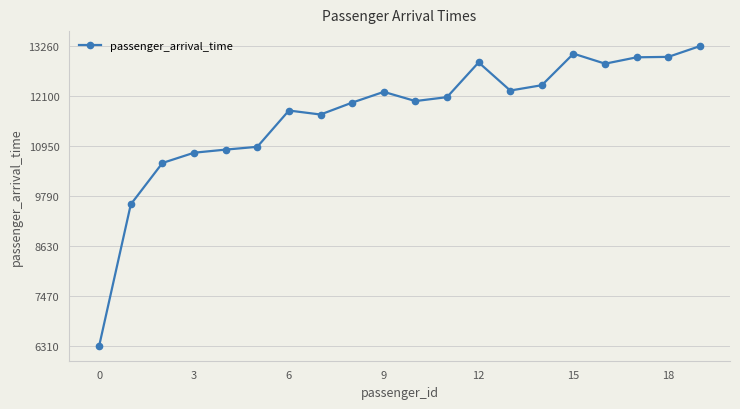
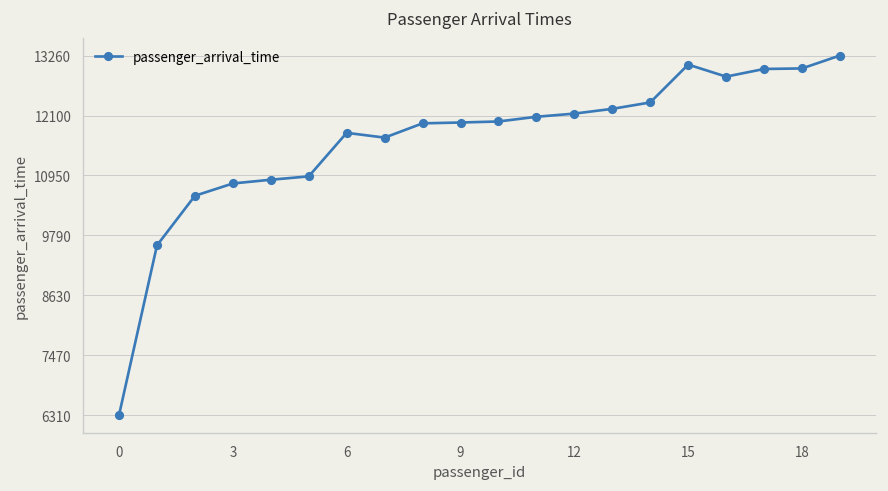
  {
    "0": 6300,
    "3": 10800,
    "6": 11800,
-   "9": 12200,
-   "12": 12900,
+   "9": 12000,
+   "12": 12100,
    "15": 13100,
    "18": 13000
  }
